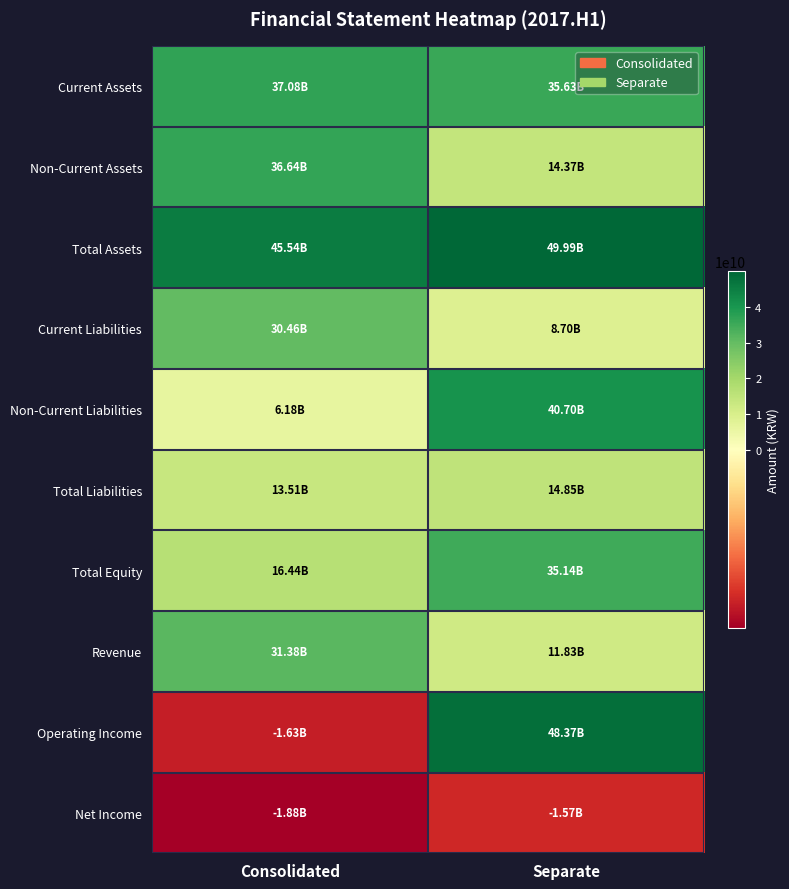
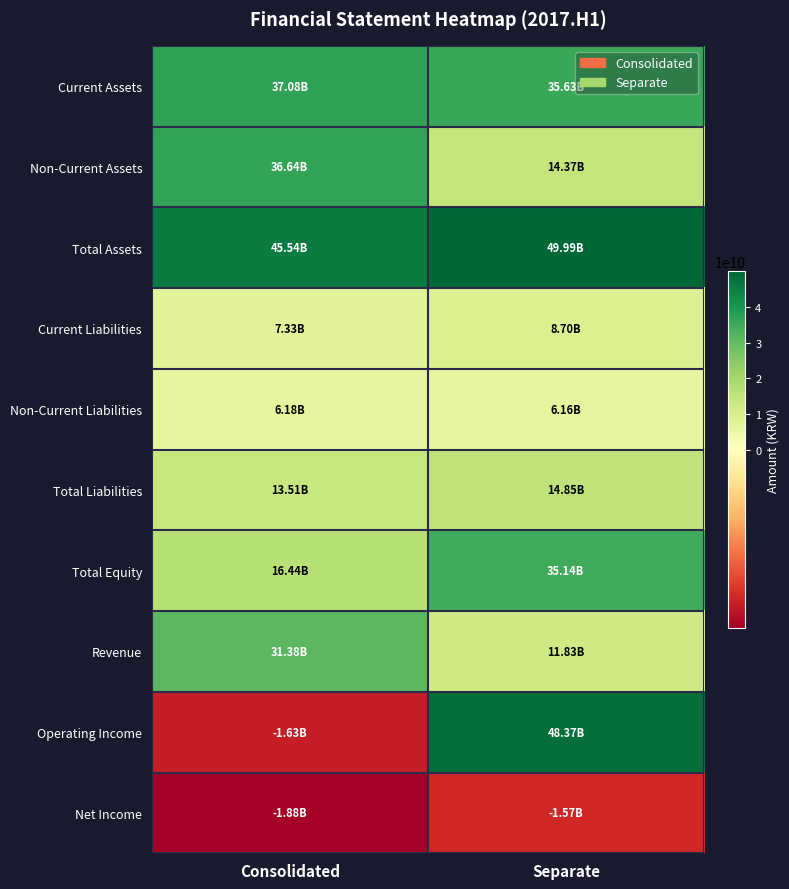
  {
    "Current Assets": {
      "Consolidated": "37.08B"
    },
    "Non-Current Assets": {
      "Consolidated": "36.64B",
      "Separate": "14.37B"
    },
    "Total Assets": {
      "Consolidated": "45.54B",
      "Separate": "49.99B"
    },
    "Current Liabilities": {
-     "Consolidated": "30.46B",
+     "Consolidated": "7.33B",
      "Separate": "8.70B"
    },
    "Non-Current Liabilities": {
      "Consolidated": "6.18B",
-     "Separate": "40.70B"
+     "Separate": "6.16B"
    },
    "Total Liabilities": {
      "Consolidated": "13.51B",
      "Separate": "14.85B"
    },
    "Total Equity": {
      "Consolidated": "16.44B",
      "Separate": "35.14B"
    },
    "Revenue": {
      "Consolidated": "31.38B",
      "Separate": "11.83B"
    },
    "Operating Income": {
      "Consolidated": "-1.63B",
      "Separate": "48.37B"
    },
    "Net Income": {
      "Consolidated": "-1.88B",
      "Separate": "-1.57B"
    }
  }
